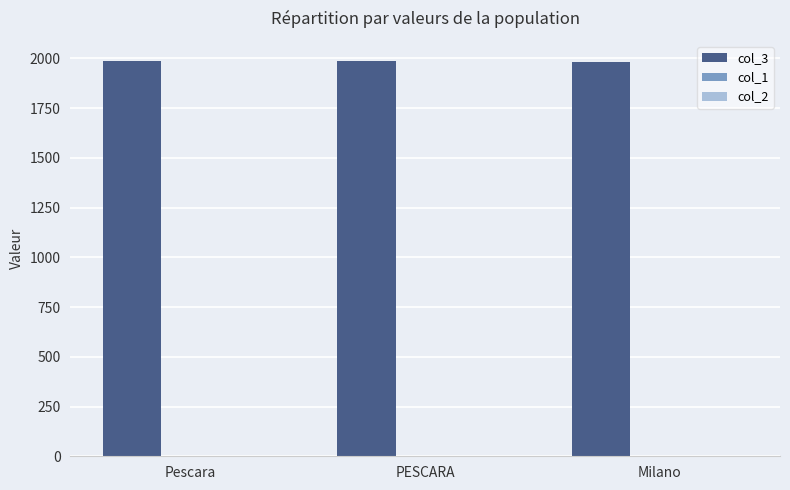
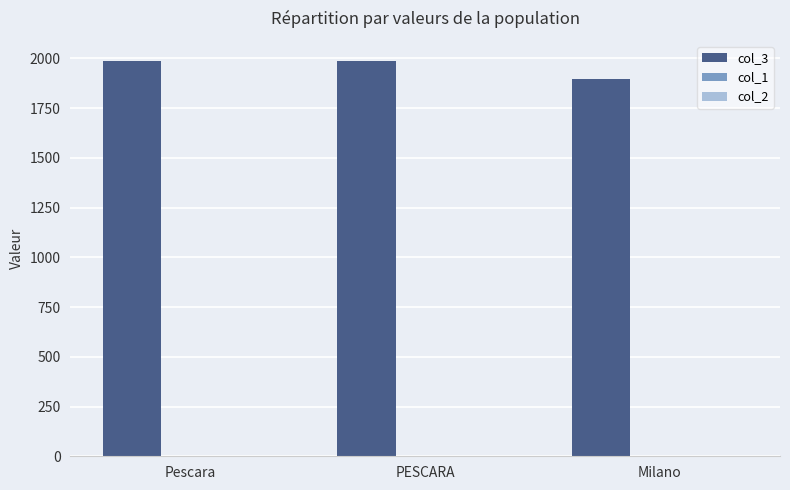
  {
    "col_3": {
      "Pescara": 1990,
      "PESCARA": 1990,
-     "Milano": 1980
+     "Milano": 1890
    }
  }
